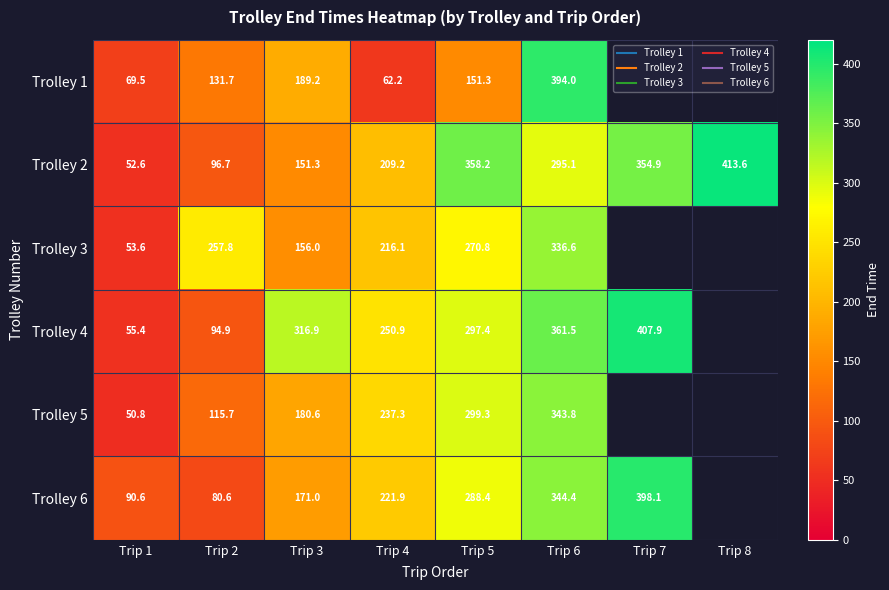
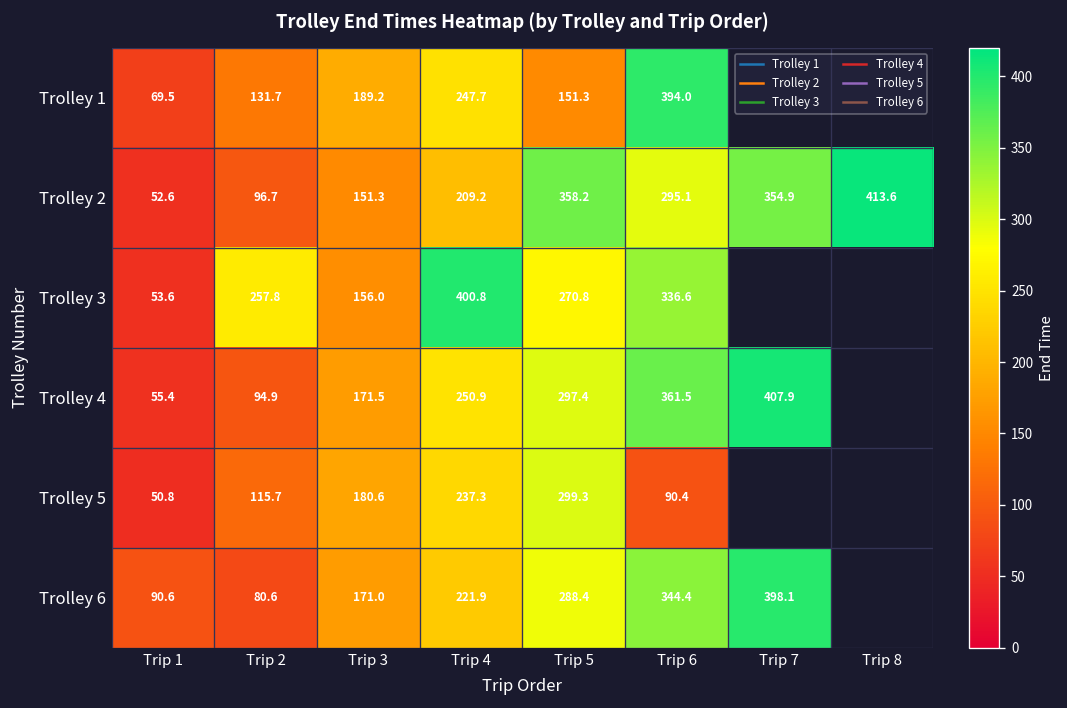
  {
    "Trolley 1": {
      "Trip 1": 69.5,
      "Trip 2": 131.7,
      "Trip 3": 189.2,
-     "Trip 4": 62.2,
+     "Trip 4": 247.7,
      "Trip 5": 151.3,
      "Trip 6": 394.0
    },
    "Trolley 2": {
      "Trip 1": 52.6,
      "Trip 2": 96.7,
      "Trip 3": 151.3,
      "Trip 4": 209.2,
      "Trip 5": 358.2,
      "Trip 6": 295.1,
      "Trip 7": 354.9,
      "Trip 8": 413.6
    },
    "Trolley 3": {
      "Trip 1": 53.6,
      "Trip 2": 257.8,
      "Trip 3": 156.0,
-     "Trip 4": 216.1,
+     "Trip 4": 400.8,
      "Trip 5": 270.8,
      "Trip 6": 336.6
    },
    "Trolley 4": {
      "Trip 1": 55.4,
      "Trip 2": 94.9,
-     "Trip 3": 316.9,
+     "Trip 3": 171.5,
      "Trip 4": 250.9,
      "Trip 5": 297.4,
      "Trip 6": 361.5,
      "Trip 7": 407.9
    },
    "Trolley 5": {
      "Trip 1": 50.8,
      "Trip 2": 115.7,
      "Trip 3": 180.6,
      "Trip 4": 237.3,
      "Trip 5": 299.3,
-     "Trip 6": 343.8
+     "Trip 6": 90.4
    },
    "Trolley 6": {
      "Trip 1": 90.6,
      "Trip 2": 80.6,
      "Trip 3": 171.0,
      "Trip 4": 221.9,
      "Trip 5": 288.4,
      "Trip 6": 344.4,
      "Trip 7": 398.1
    }
  }
